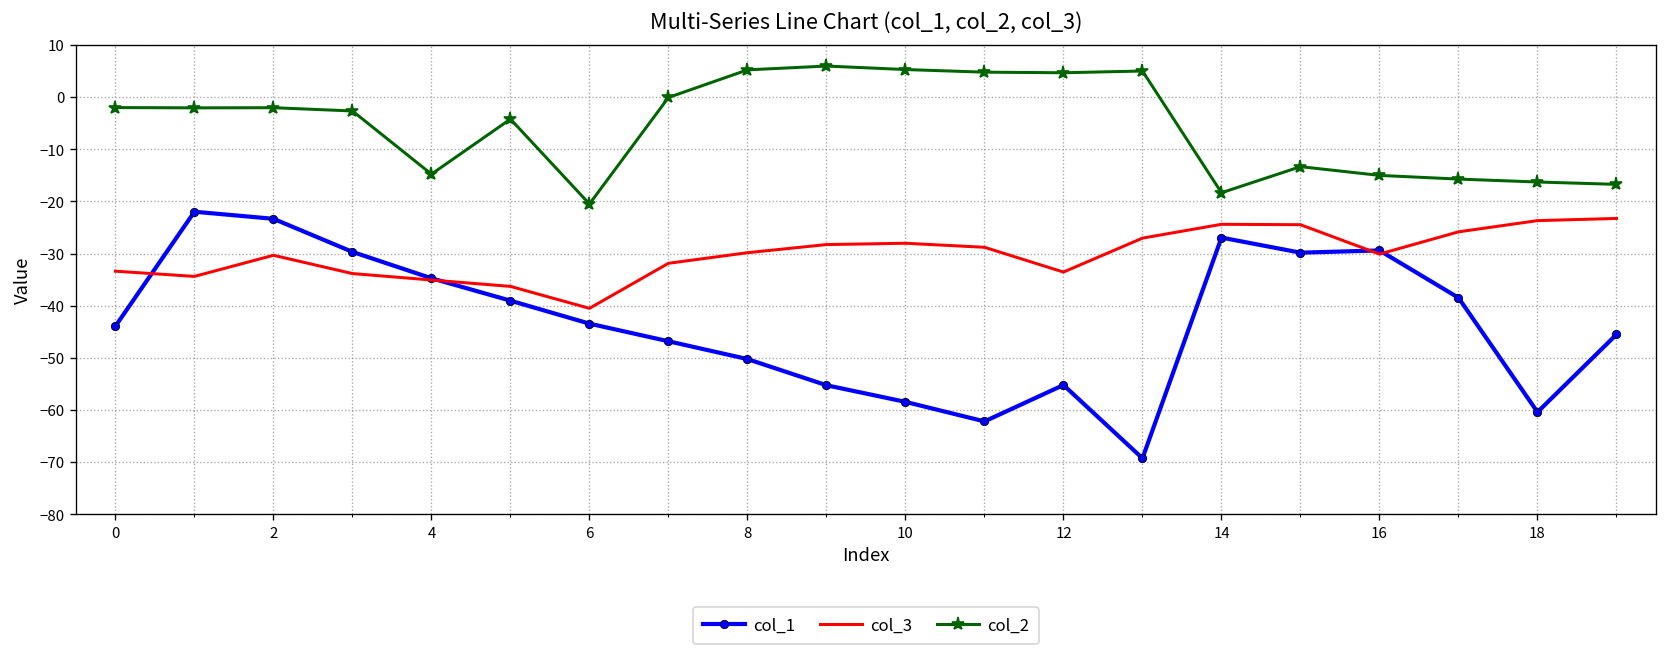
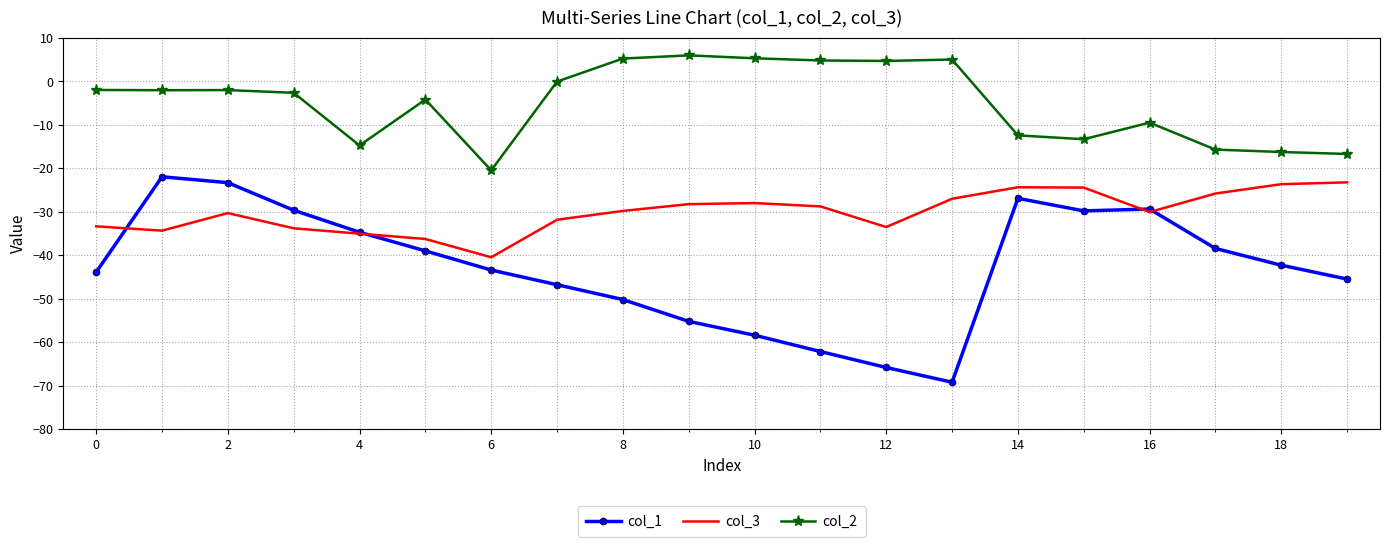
  {
    "col_1": {
      "0": -44,
      "2": -23,
      "6": -43,
      "8": -50,
      "10": -58,
-     "12": -55,
+     "12": -66,
      "14": -27,
      "16": -29,
-     "18": -60
+     "18": -42
    },
    "col_3": {
      "0": -33,
      "2": -30,
      "6": -40,
      "8": -30,
      "10": -28,
      "12": -34,
      "14": -24,
      "16": -30,
      "18": -24
    },
    "col_2": {
      "0": -2,
      "2": -2,
      "4": -15,
      "6": -20,
      "8": 5,
      "10": 5,
      "12": 5,
-     "14": -18,
-     "16": -15,
+     "14": -12,
+     "16": -10,
      "18": -16
    }
  }
